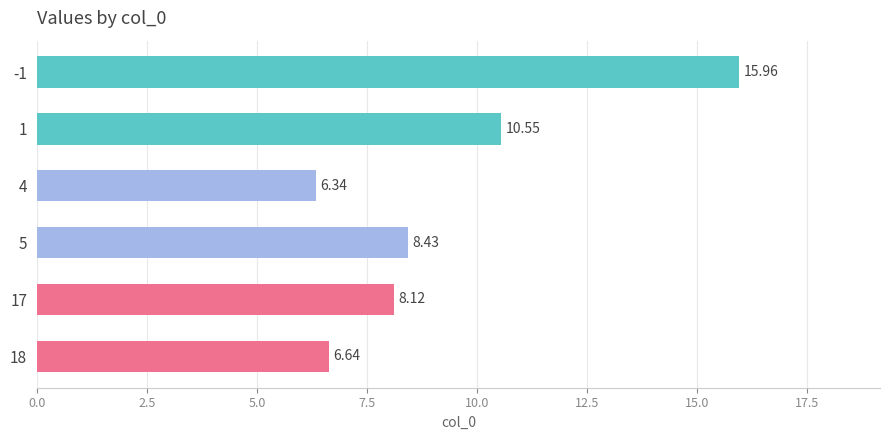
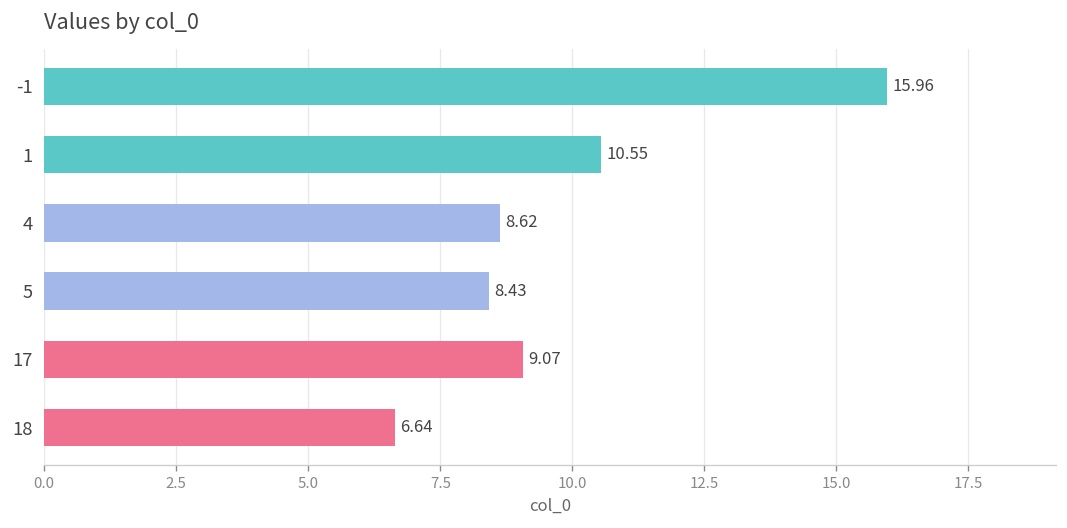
  {
    "-1": 15.96,
    "1": 10.55,
-   "4": 6.34,
+   "4": 8.62,
    "5": 8.43,
-   "17": 8.12,
+   "17": 9.07,
    "18": 6.64
  }
